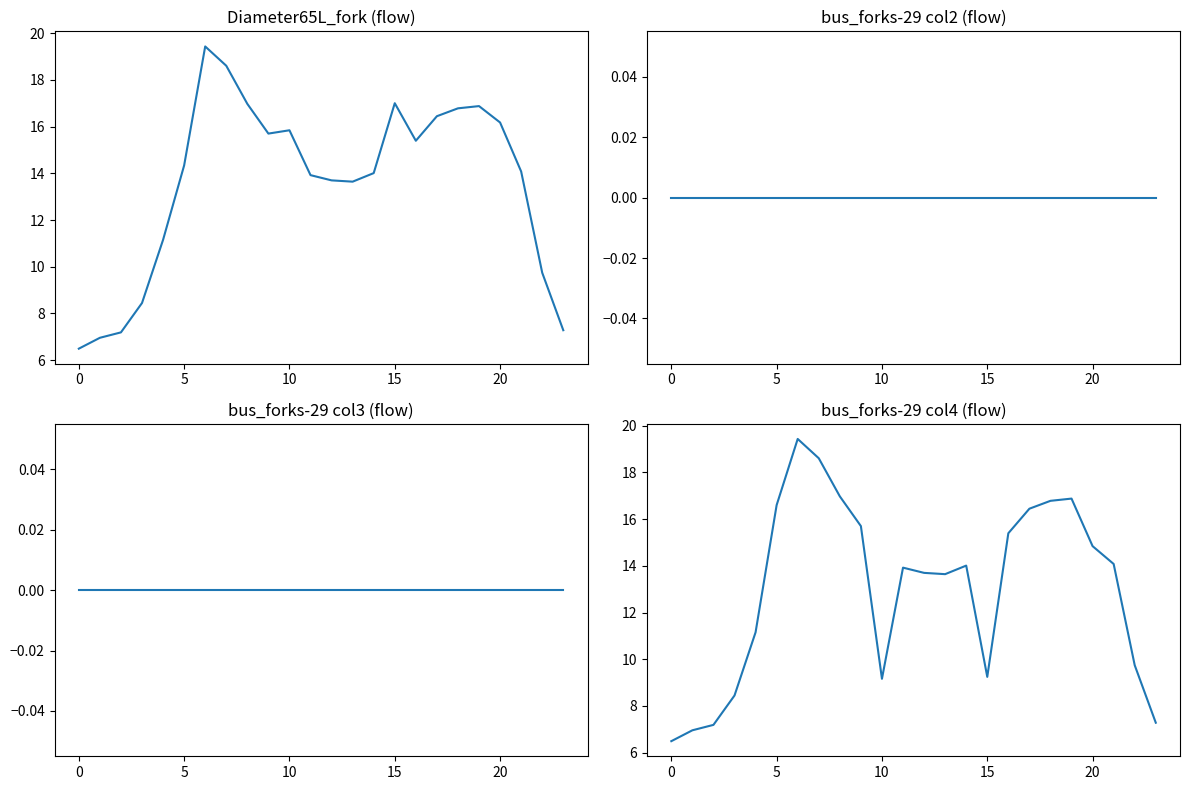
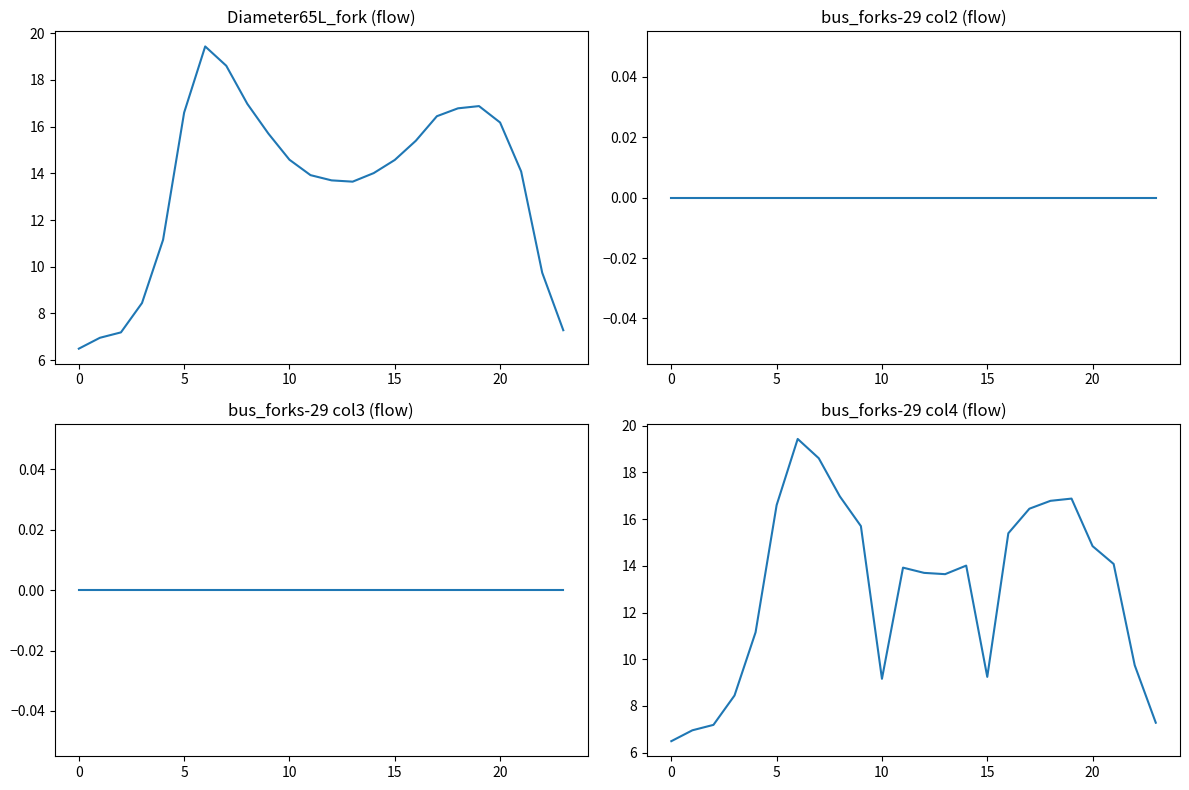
  {
    "Diameter65L_fork (flow)": {
      "0": 6.5,
-     "5": 14.3,
-     "10": 15.8,
-     "15": 17.0,
+     "5": 16.6,
+     "10": 14.6,
+     "15": 14.6,
      "20": 16.2
    },
    "bus_forks-29 col2 (flow)": {
      "0": 0.000,
      "5": 0.000,
      "10": 0.000,
      "15": 0.000,
      "20": 0.000
    },
    "bus_forks-29 col3 (flow)": {
      "0": 0.000,
      "5": 0.000,
      "10": 0.000,
      "15": 0.000,
      "20": 0.000
    },
    "bus_forks-29 col4 (flow)": {
      "0": 6.5,
      "5": 16.6,
      "10": 9.2,
      "15": 9.2,
      "20": 14.8
    }
  }
